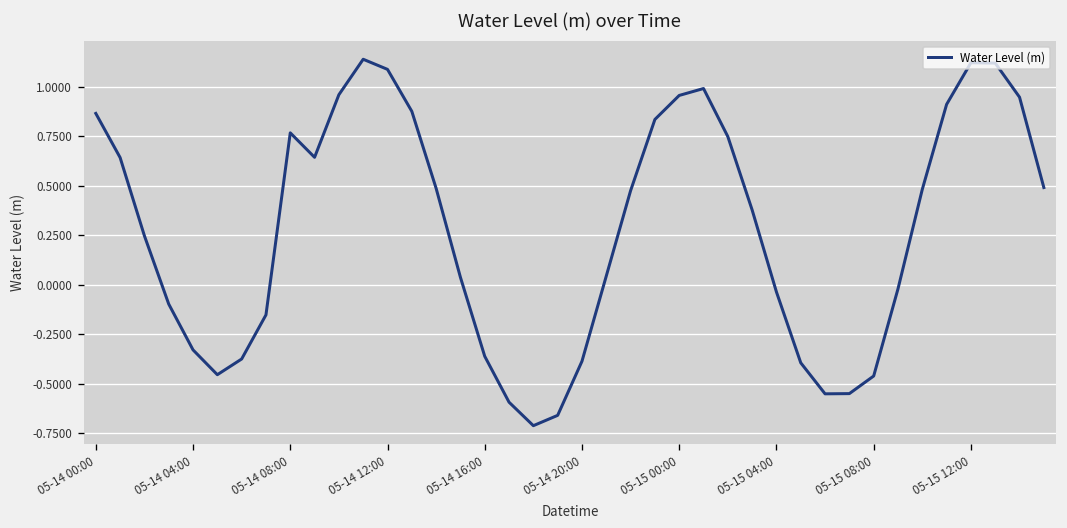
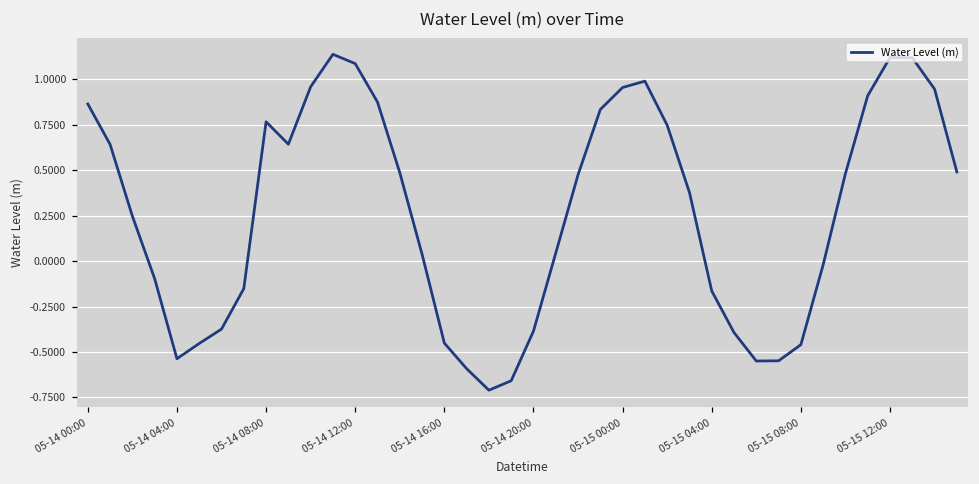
  {
    "05-14 00:00": 0.87,
-   "05-14 04:00": -0.33,
+   "05-14 04:00": -0.54,
    "05-14 08:00": 0.77,
    "05-14 12:00": 1.09,
-   "05-14 16:00": -0.36,
+   "05-14 16:00": -0.45,
    "05-14 20:00": -0.39,
    "05-15 00:00": 0.96,
-   "05-15 04:00": -0.04,
+   "05-15 04:00": -0.16,
    "05-15 08:00": -0.46
  }
